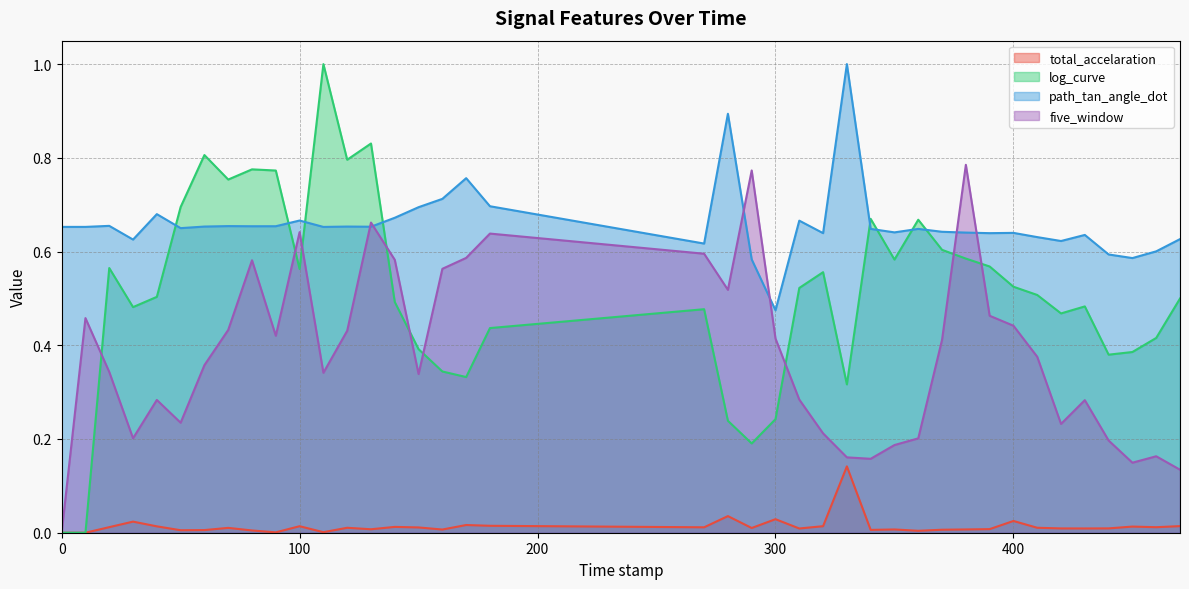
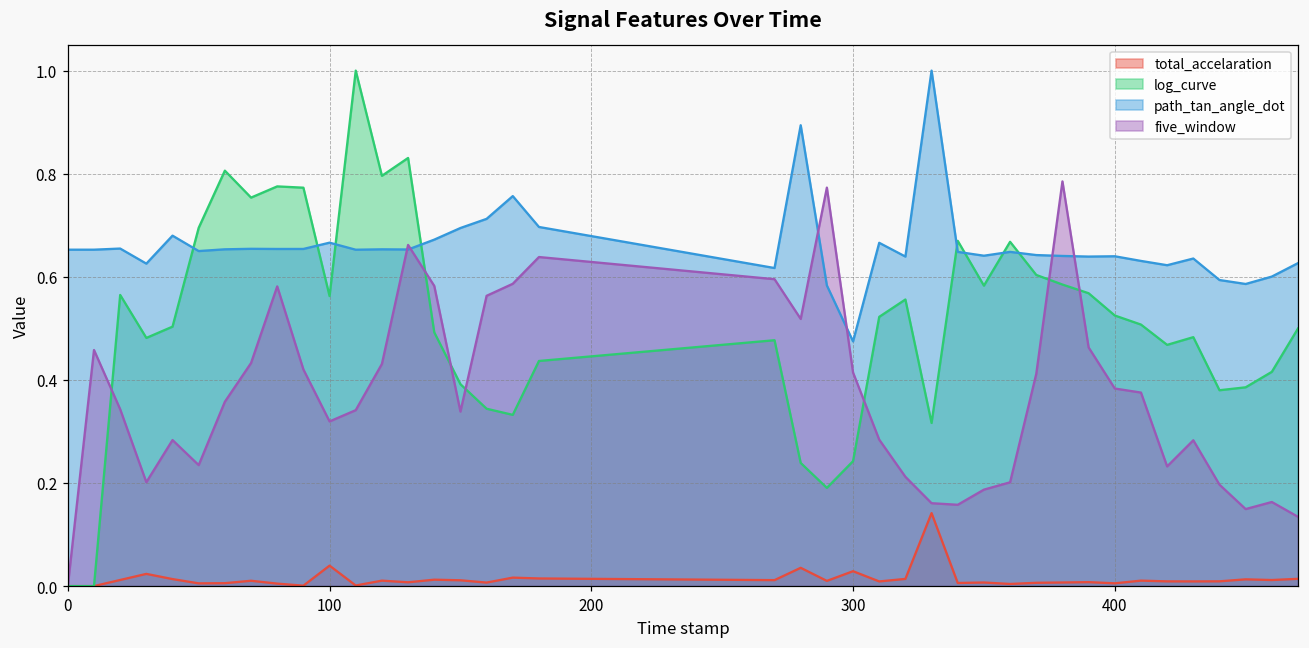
  {
    "total_accelaration": {
-     "100": 0.01,
+     "100": 0.04,
      "300": 0.03,
-     "400": 0.03
+     "400": 0.01
    },
    "log_curve": {
      "100": 0.56,
      "300": 0.24,
      "400": 0.52
    },
    "path_tan_angle_dot": {
      "0": 0.65,
      "100": 0.67,
      "300": 0.47,
      "400": 0.64
    },
    "five_window": {
-     "100": 0.64,
+     "100": 0.32,
      "300": 0.41,
-     "400": 0.44
+     "400": 0.38
    }
  }
